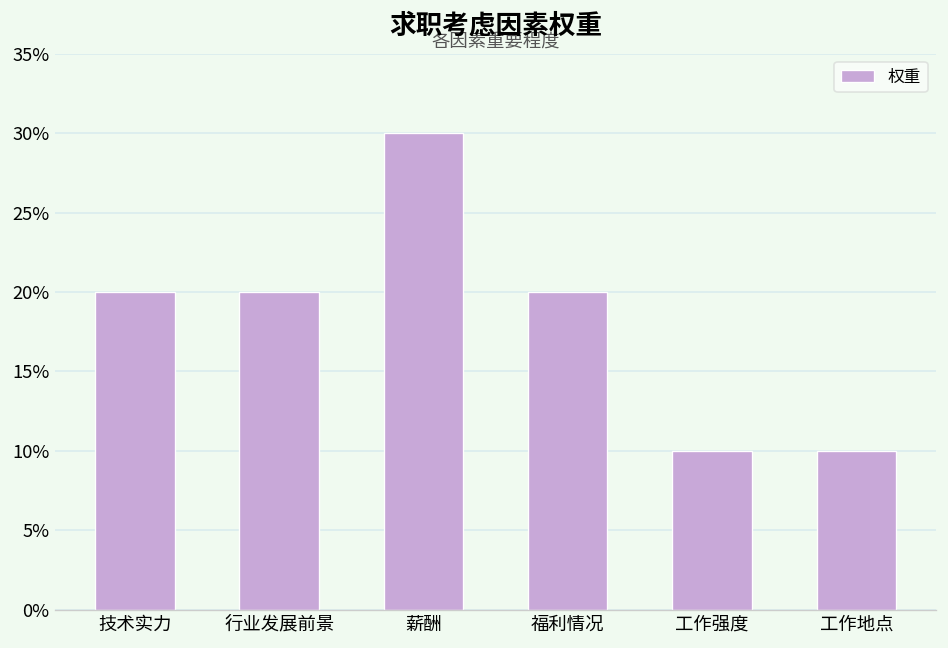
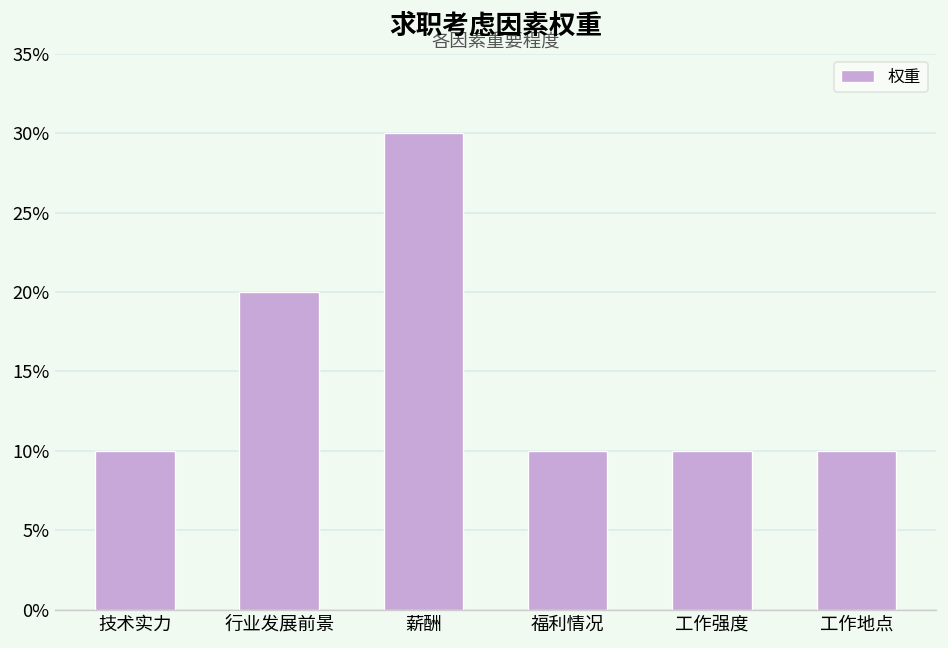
  {
-   "技术实力": "20.0%",
+   "技术实力": "10.0%",
    "行业发展前景": "20.0%",
    "薪酬": "30.0%",
-   "福利情况": "20.0%",
+   "福利情况": "10.0%",
    "工作强度": "10.0%",
    "工作地点": "10.0%"
  }
